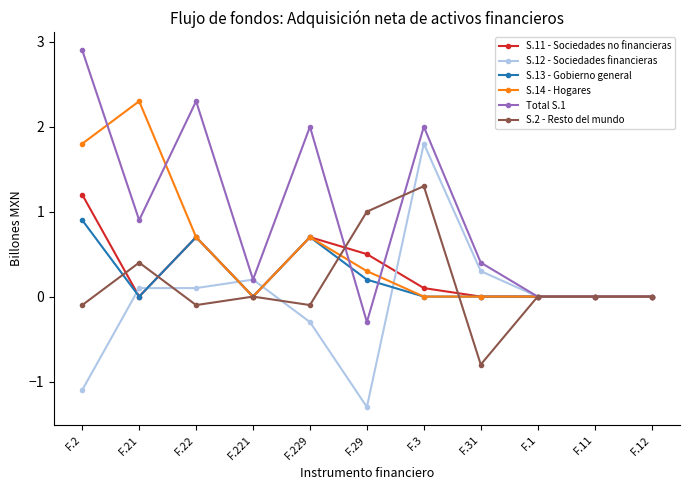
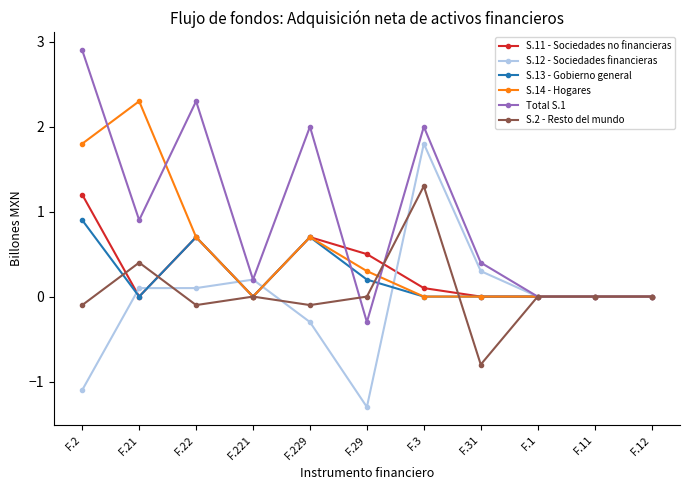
  {
    "S.11 - Sociedades no financieras": {
      "F.2": 1.2,
      "F.29": 0.5,
      "F.3": 0.1
    },
    "S.12 - Sociedades financieras": {
      "F.2": -1.1,
      "F.21": 0.1,
      "F.22": 0.1,
      "F.229": -0.3,
      "F.29": -1.3,
      "F.3": 1.8,
      "F.31": 0.3
    },
    "S.13 - Gobierno general": {
      "F.2": 0.9,
      "F.29": 0.2
    },
    "S.14 - Hogares": {
      "F.2": 1.8,
      "F.21": 2.3,
      "F.29": 0.3
    },
    "Total S.1": {
      "F.2": 2.9,
      "F.21": 0.9,
      "F.22": 2.3,
      "F.229": 2,
      "F.29": -0.3,
      "F.3": 2,
      "F.31": 0.4
    },
    "S.2 - Resto del mundo": {
      "F.2": -0.1,
      "F.21": 0.4,
      "F.22": -0.1,
      "F.229": -0.1,
-     "F.29": 1,
+     "F.29": 0,
      "F.3": 1.3,
      "F.31": -0.8
    }
  }
